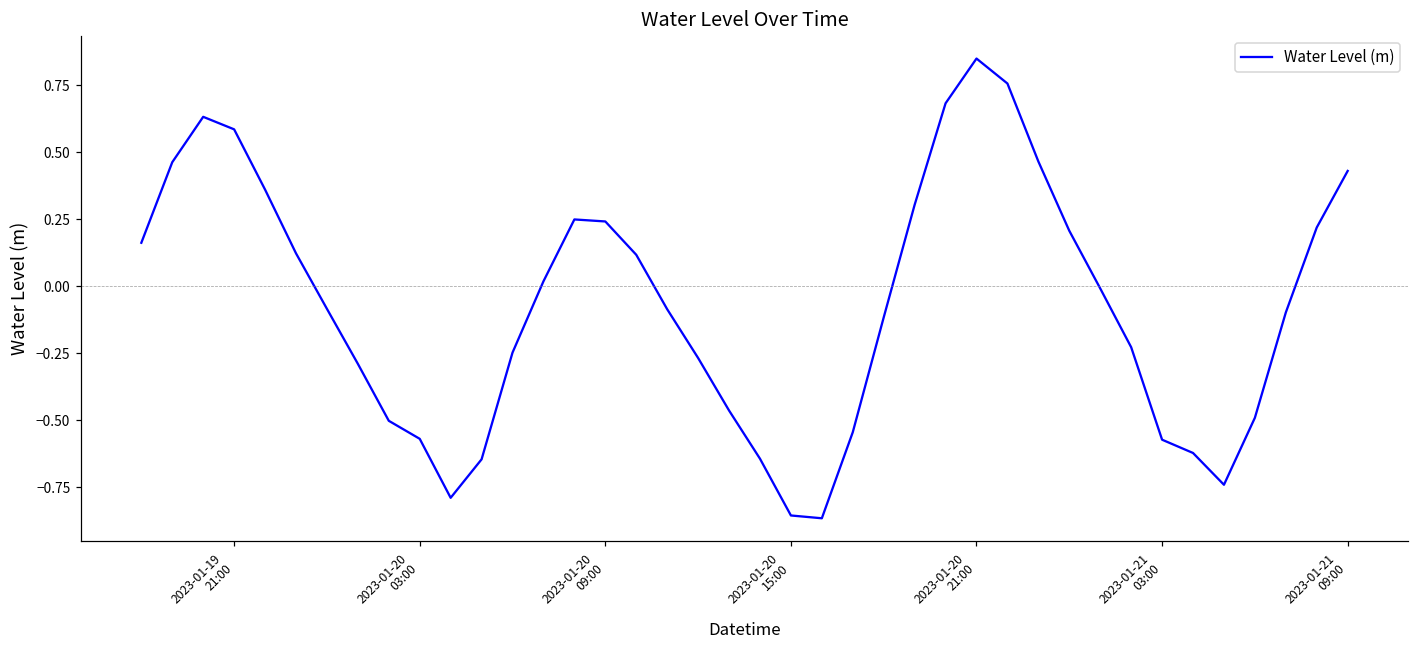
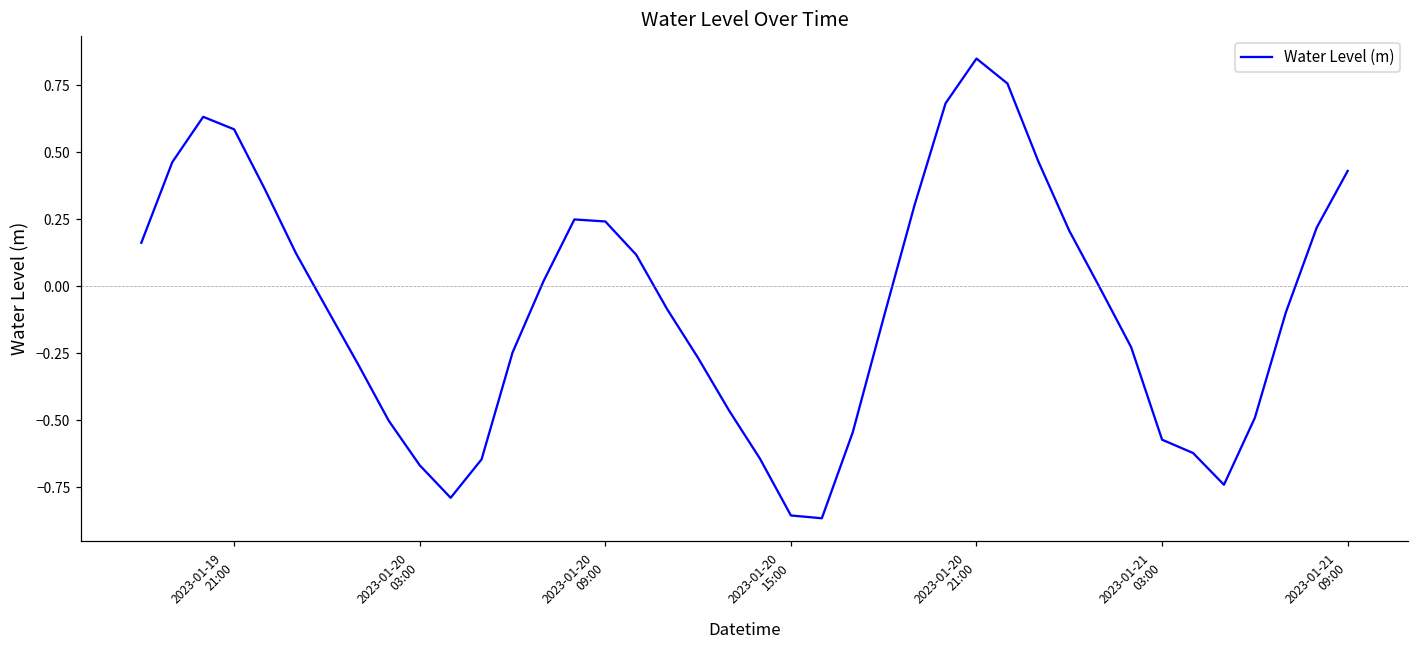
  {
    "2023-01-19 21:00": 0.58,
-   "2023-01-20 03:00": -0.57,
+   "2023-01-20 03:00": -0.67,
    "2023-01-20 09:00": 0.24,
    "2023-01-20 15:00": -0.86,
    "2023-01-20 21:00": 0.85,
    "2023-01-21 03:00": -0.57,
    "2023-01-21 09:00": 0.43
  }
